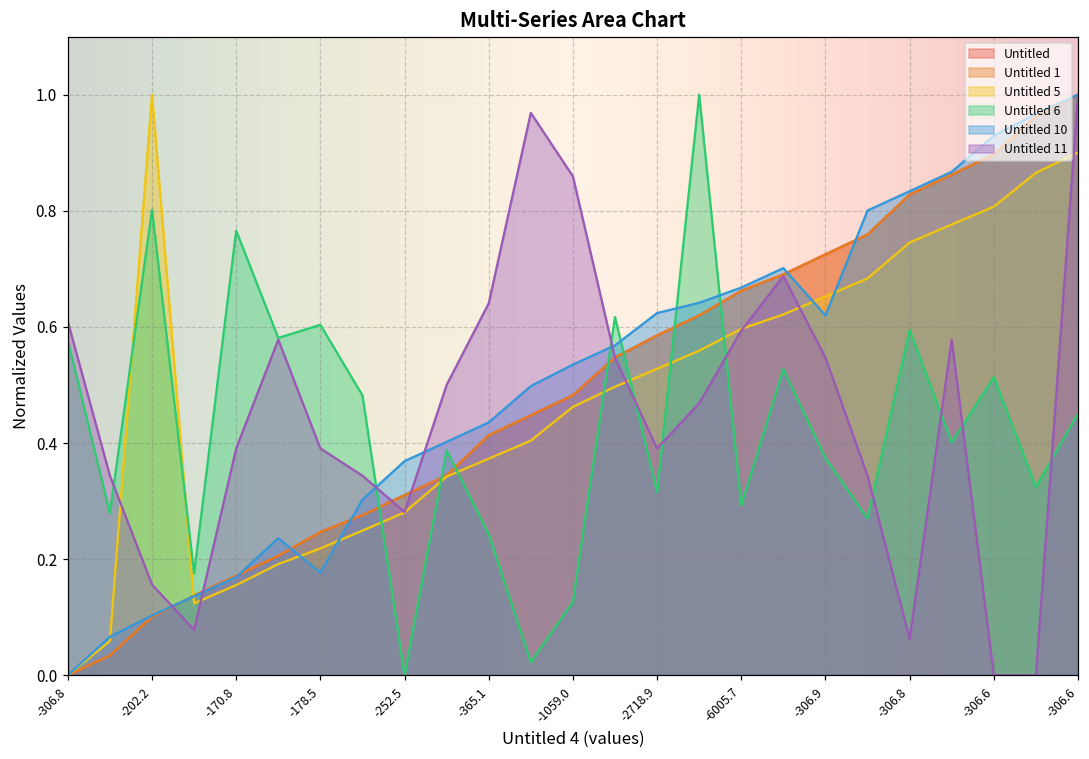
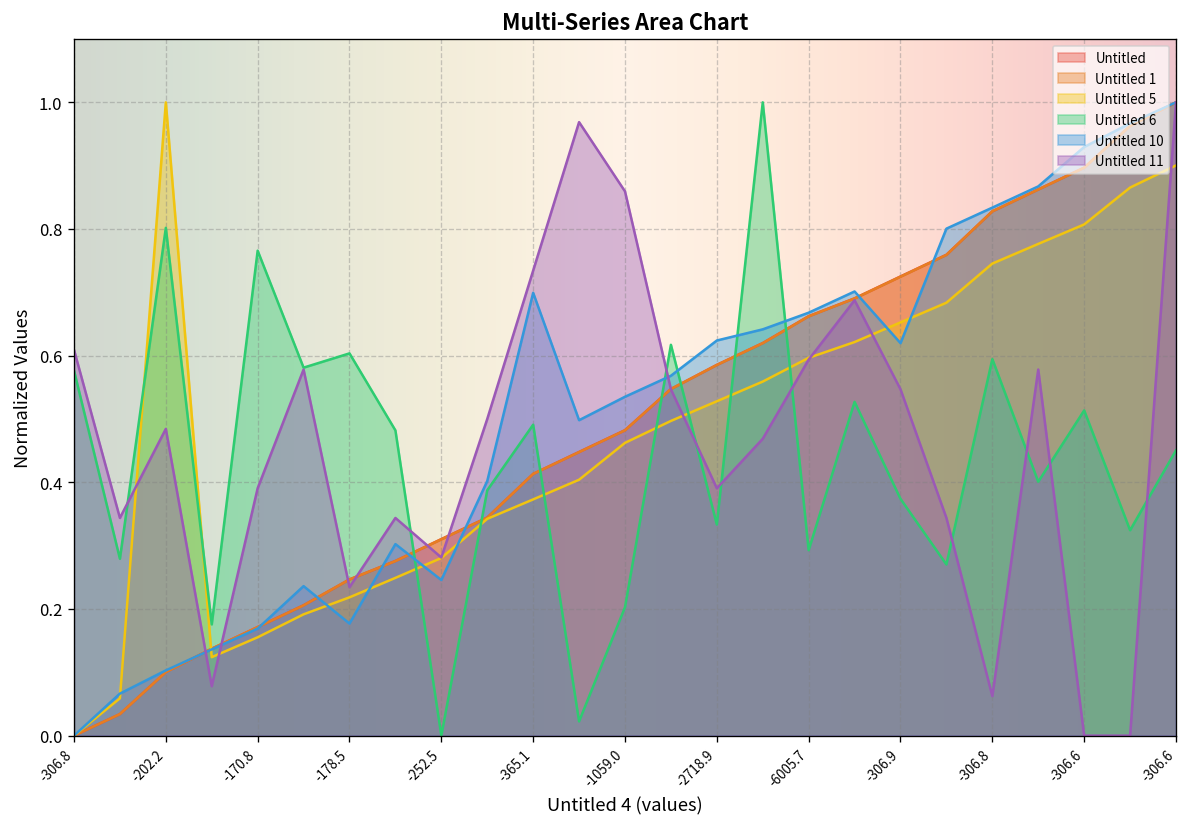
  {
    "Untitled 6": {
      "-202.2": 0.80,
      "-170.8": 0.77,
      "-178.5": 0.60,
      "-252.5": 0.00,
-     "-365.1": 0.24,
-     "-1059.0": 0.13,
-     "-2718.9": 0.32,
+     "-365.1": 0.49,
+     "-1059.0": 0.20,
+     "-2718.9": 0.33,
      "-6005.7": 0.29,
      "-306.9": 0.37
    },
    "Untitled 10": {
      "-178.5": 0.18,
-     "-252.5": 0.37,
-     "-365.1": 0.44,
+     "-252.5": 0.25,
+     "-365.1": 0.70,
      "-1059.0": 0.54,
      "-2718.9": 0.62,
      "-6005.7": 0.67,
      "-306.9": 0.62
    },
    "Untitled 11": {
-     "-202.2": 0.16,
+     "-202.2": 0.48,
      "-170.8": 0.39,
-     "-178.5": 0.39,
-     "-365.1": 0.64,
+     "-178.5": 0.23,
+     "-365.1": 0.73,
      "-1059.0": 0.86,
      "-2718.9": 0.39,
      "-306.9": 0.55
    }
  }
